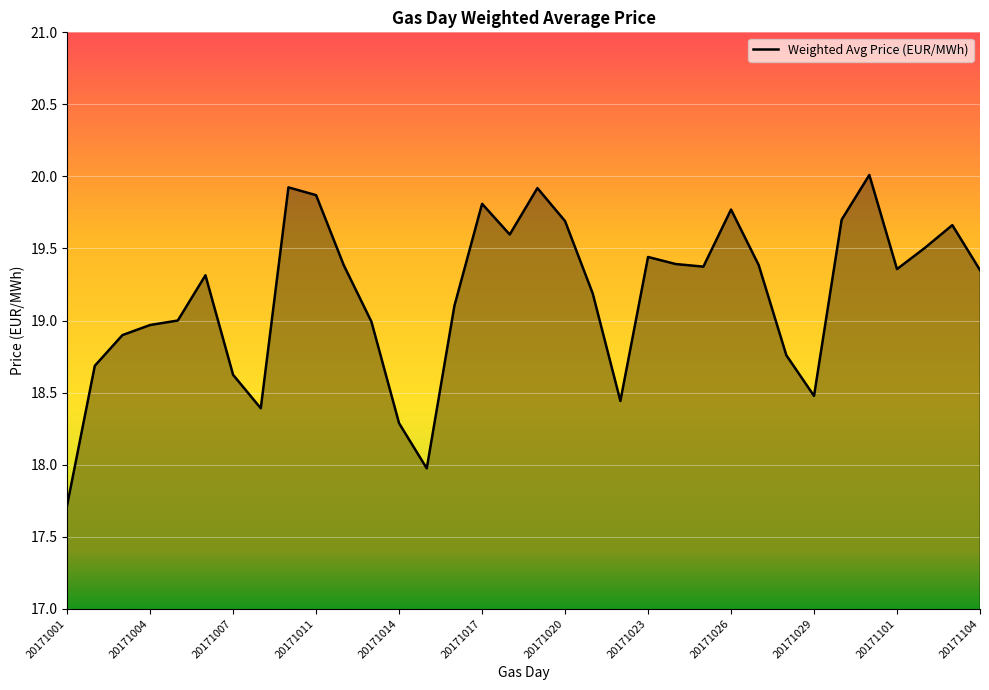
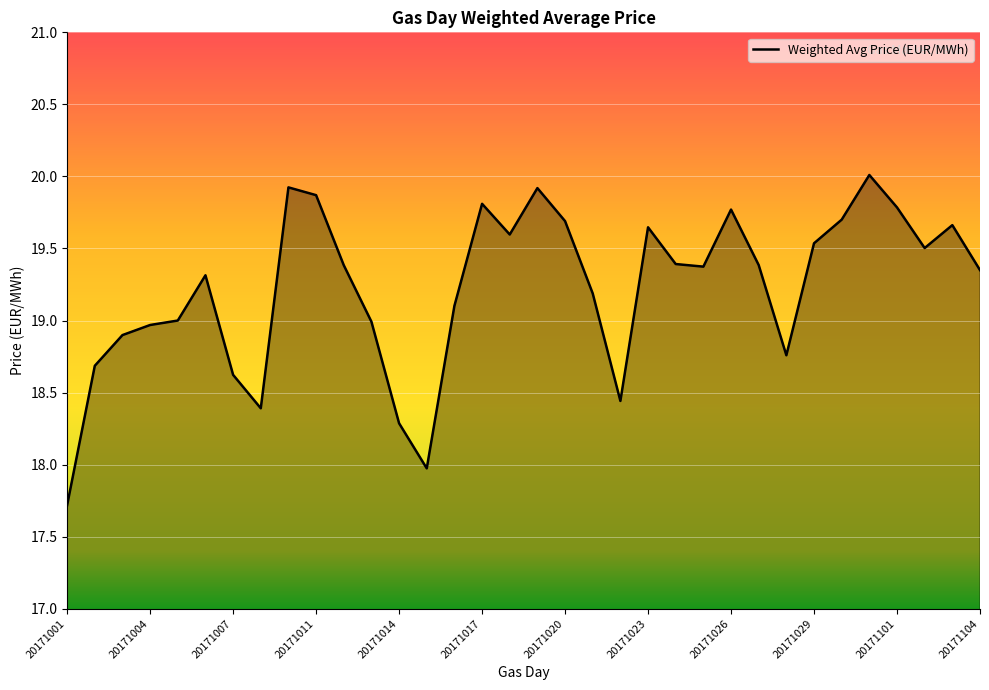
  {
    "20171001": 17.72,
    "20171004": 18.97,
    "20171007": 18.62,
    "20171011": 19.87,
    "20171014": 18.29,
    "20171017": 19.81,
    "20171020": 19.69,
-   "20171023": 19.44,
+   "20171023": 19.65,
    "20171026": 19.77,
-   "20171029": 18.48,
-   "20171101": 19.36,
+   "20171029": 19.54,
+   "20171101": 19.79,
    "20171104": 19.35
  }
